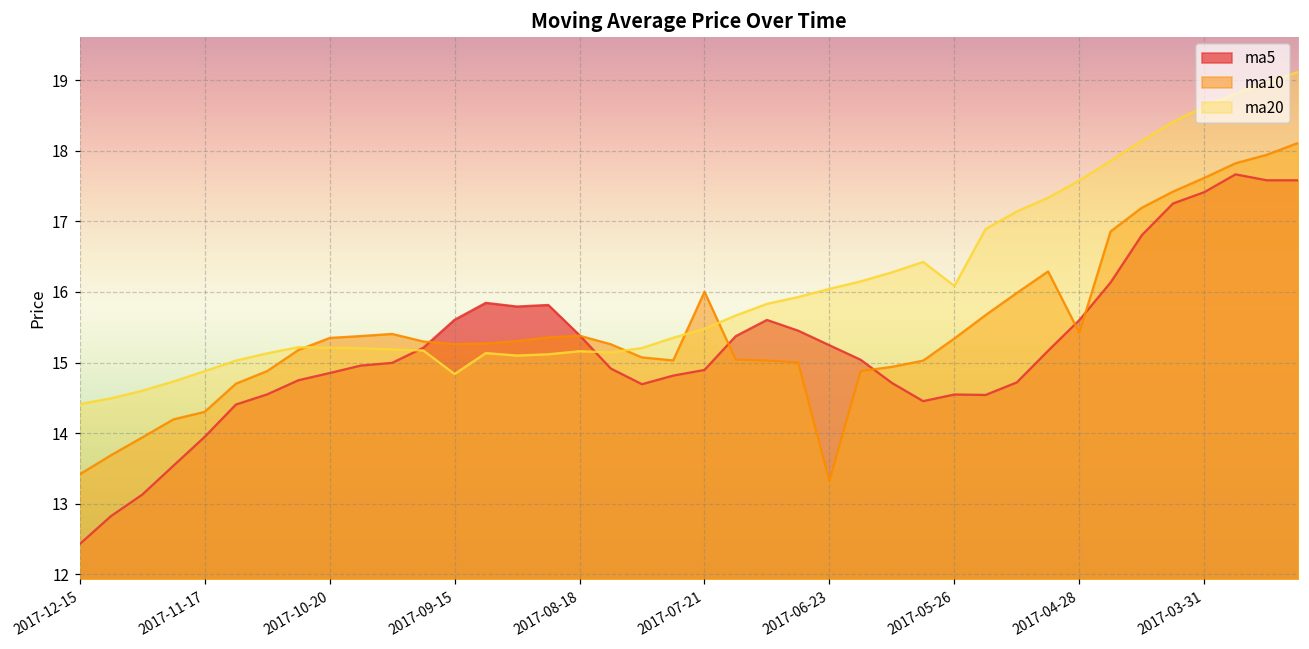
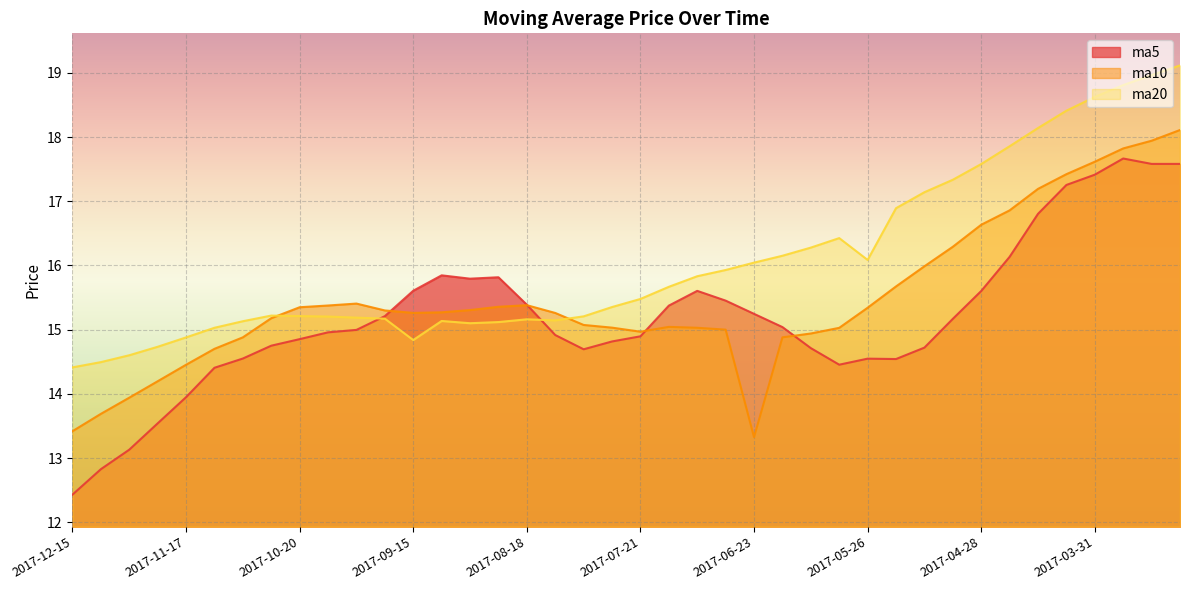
  {
    "ma5": {
      "2017-12-15": 12.4,
      "2017-11-17": 13.9,
      "2017-10-20": 14.9,
      "2017-09-15": 15.6,
      "2017-07-21": 14.9,
      "2017-06-23": 15.2,
      "2017-05-26": 14.5,
      "2017-04-28": 15.6,
      "2017-03-31": 17.4
    },
    "ma10": {
      "2017-12-15": 13.4,
-     "2017-11-17": 14.3,
+     "2017-11-17": 14.5,
      "2017-10-20": 15.3,
      "2017-09-15": 15.3,
-     "2017-07-21": 16.0,
+     "2017-07-21": 15.0,
      "2017-06-23": 13.3,
      "2017-05-26": 15.3,
-     "2017-04-28": 15.4,
+     "2017-04-28": 16.6,
      "2017-03-31": 17.6
    },
    "ma20": {
      "2017-12-15": 14.4,
      "2017-11-17": 14.9,
      "2017-10-20": 15.2,
      "2017-09-15": 14.8,
      "2017-08-18": 15.2,
      "2017-07-21": 15.5,
      "2017-06-23": 16.0,
      "2017-05-26": 16.1,
      "2017-04-28": 17.6
    }
  }
